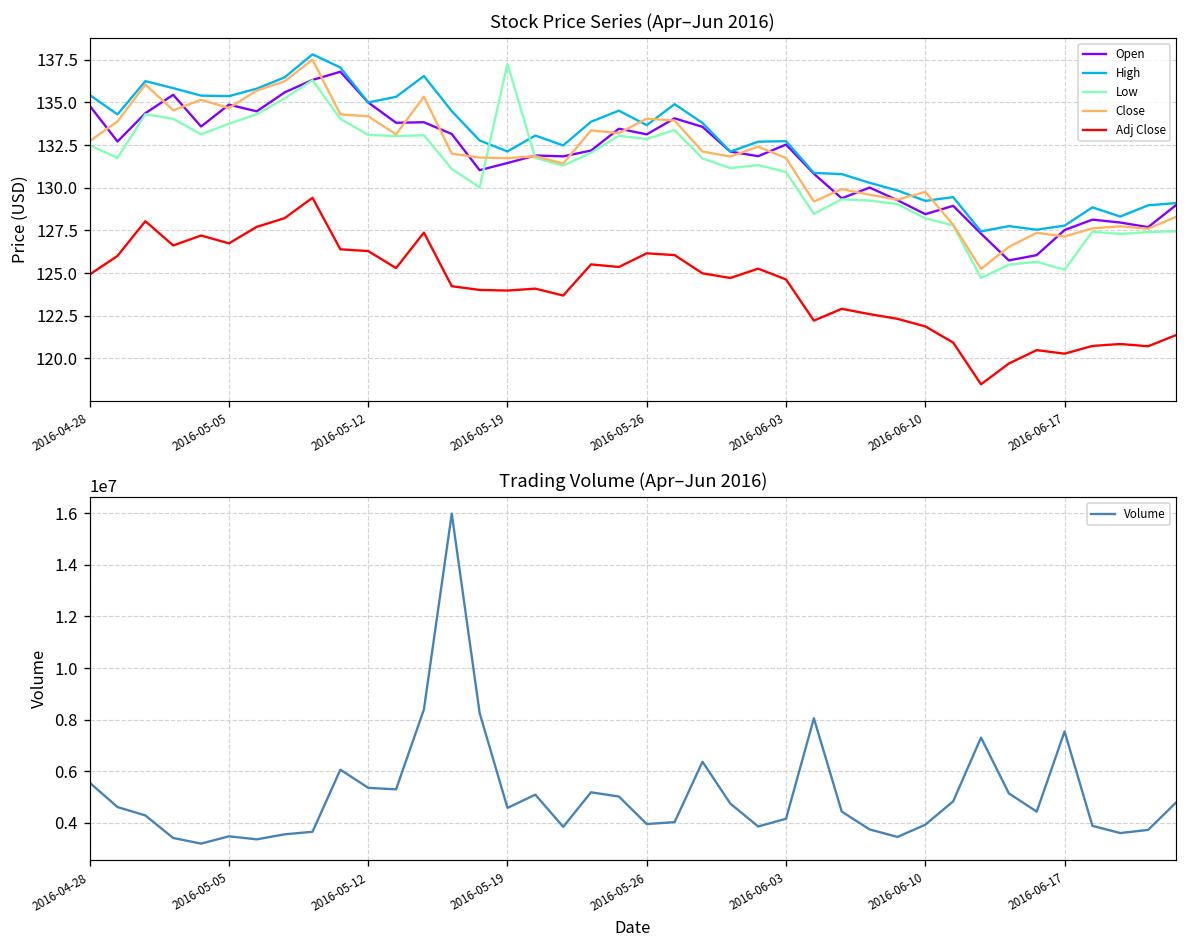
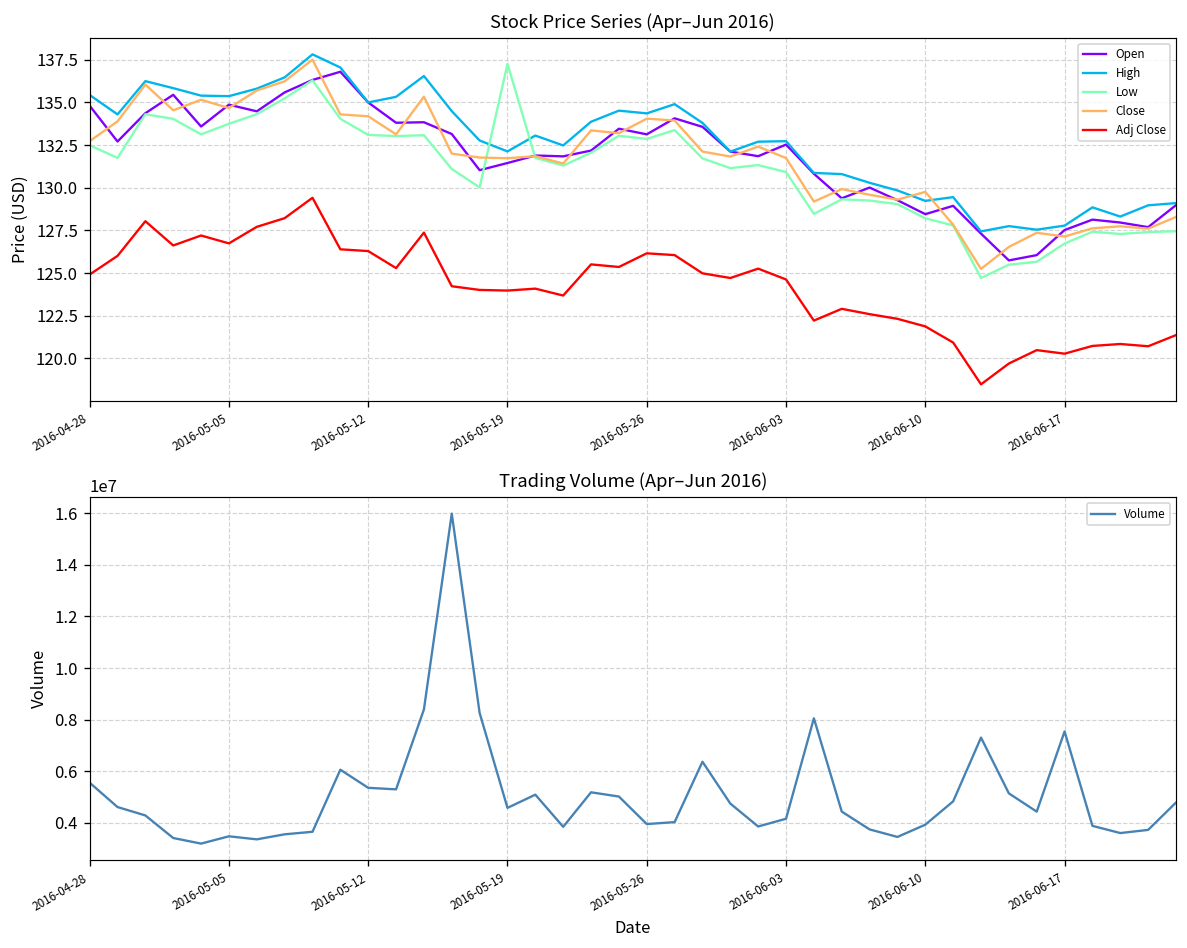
  {
    "Stock Price Series (Apr–Jun 2016)": {
      "Open": {
        "2016-04-28": 134.8,
        "2016-05-05": 134.9,
        "2016-05-19": 131.4,
        "2016-05-26": 133.1,
        "2016-06-03": 132.5,
        "2016-06-10": 128.4,
        "2016-06-17": 127.5
      },
      "High": {
        "2016-04-28": 135.4,
        "2016-05-05": 135.4,
        "2016-05-19": 132.1,
-       "2016-05-26": 133.7,
+       "2016-05-26": 134.4,
        "2016-06-03": 132.7,
        "2016-06-10": 129.2,
        "2016-06-17": 127.8
      },
      "Low": {
        "2016-04-28": 132.5,
        "2016-05-05": 133.8,
        "2016-05-12": 133.1,
        "2016-05-19": 137.3,
        "2016-05-26": 132.9,
        "2016-06-03": 130.9,
        "2016-06-10": 128.2,
-       "2016-06-17": 125.2
+       "2016-06-17": 126.7
      },
      "Close": {
        "2016-04-28": 132.7,
        "2016-05-05": 134.7,
        "2016-05-12": 134.2,
        "2016-05-19": 131.7,
        "2016-05-26": 134.1,
        "2016-06-03": 131.7,
        "2016-06-10": 129.8,
        "2016-06-17": 127.1
      },
      "Adj Close": {
        "2016-04-28": 124.9,
        "2016-05-05": 126.7,
        "2016-05-12": 126.3,
        "2016-05-19": 124.0,
        "2016-05-26": 126.2,
        "2016-06-03": 124.6,
        "2016-06-10": 121.9,
        "2016-06-17": 120.3
      }
    },
    "Trading Volume (Apr–Jun 2016)": {
      "2016-04-28": 5600000,
      "2016-05-05": 3500000,
      "2016-05-12": 5400000,
      "2016-05-19": 4600000,
      "2016-05-26": 4000000,
      "2016-06-03": 4200000,
      "2016-06-10": 3900000,
      "2016-06-17": 7500000
    }
  }
